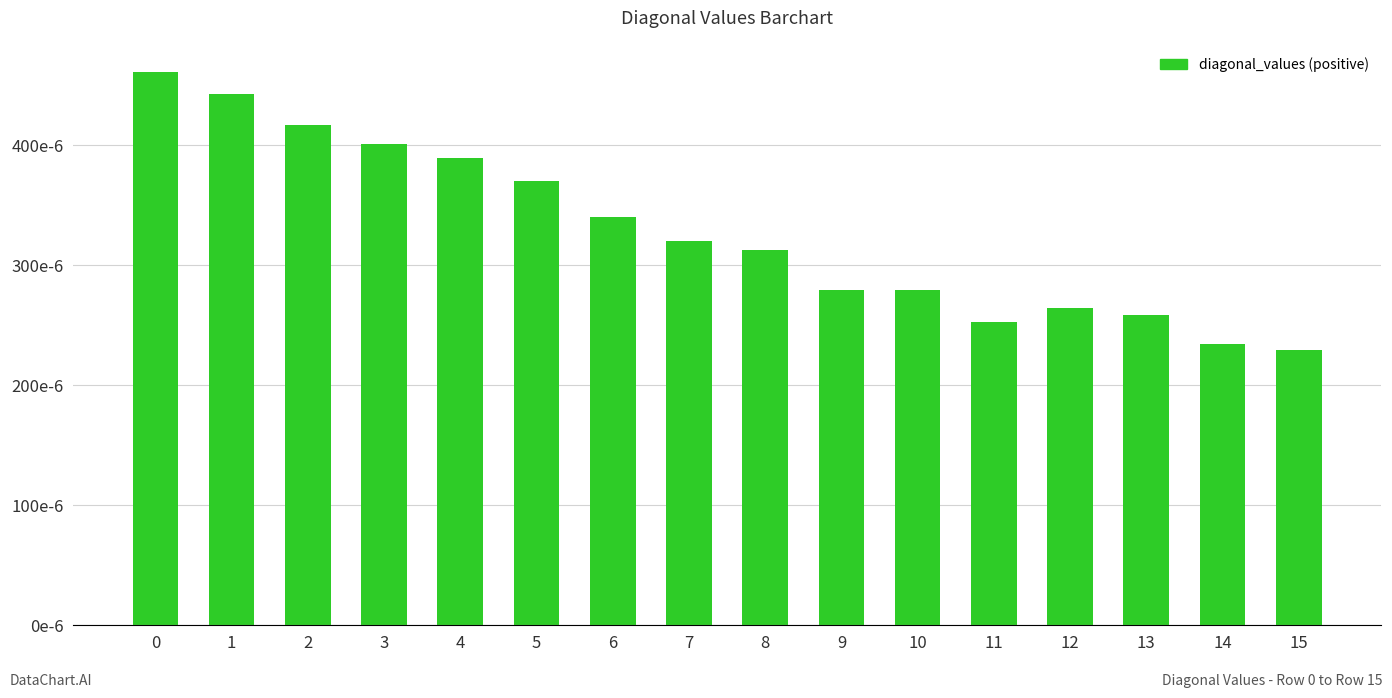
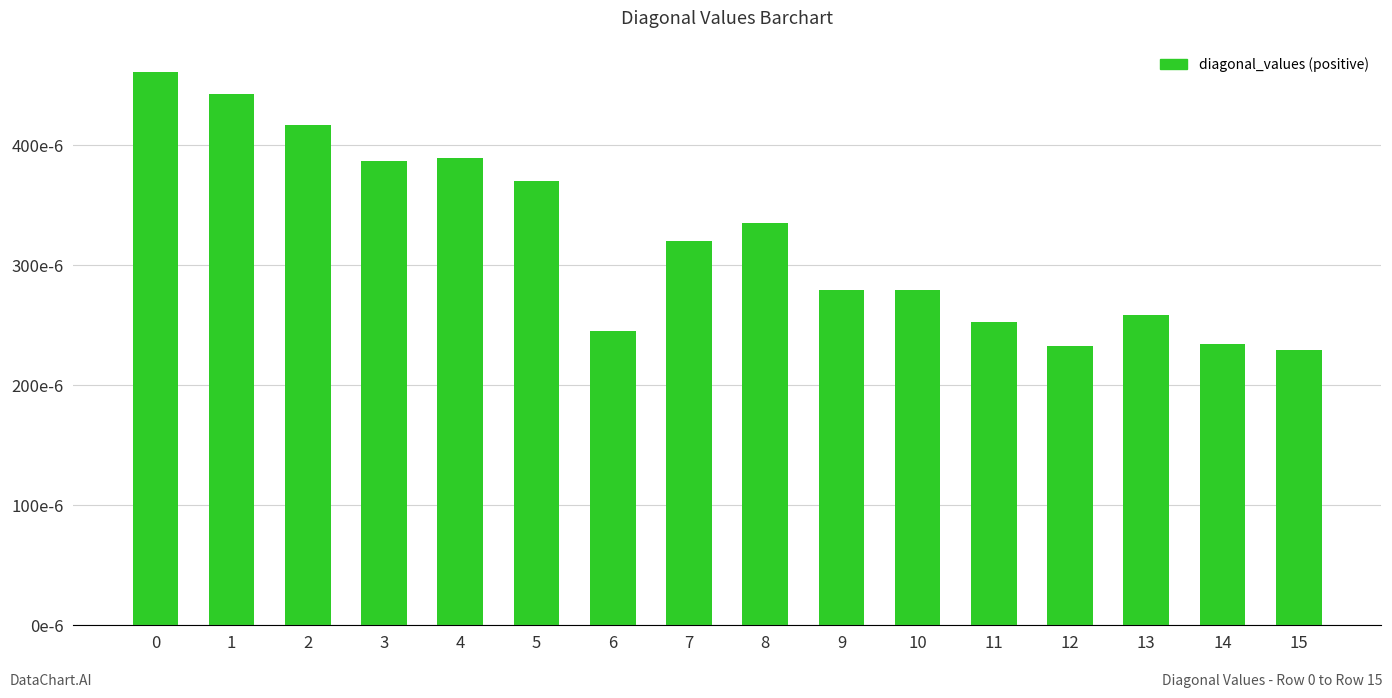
  {
    "0": 0.000461,
    "1": 0.000443,
    "2": 0.000417,
-   "3": 0.000401,
+   "3": 0.000387,
    "4": 0.000389,
    "5": 0.000370,
-   "6": 0.000340,
+   "6": 0.000245,
    "7": 0.000320,
-   "8": 0.000312,
+   "8": 0.000335,
    "9": 0.000279,
    "10": 0.000279,
    "11": 0.000253,
-   "12": 0.000265,
+   "12": 0.000233,
    "13": 0.000259,
    "14": 0.000235,
    "15": 0.000229
  }
